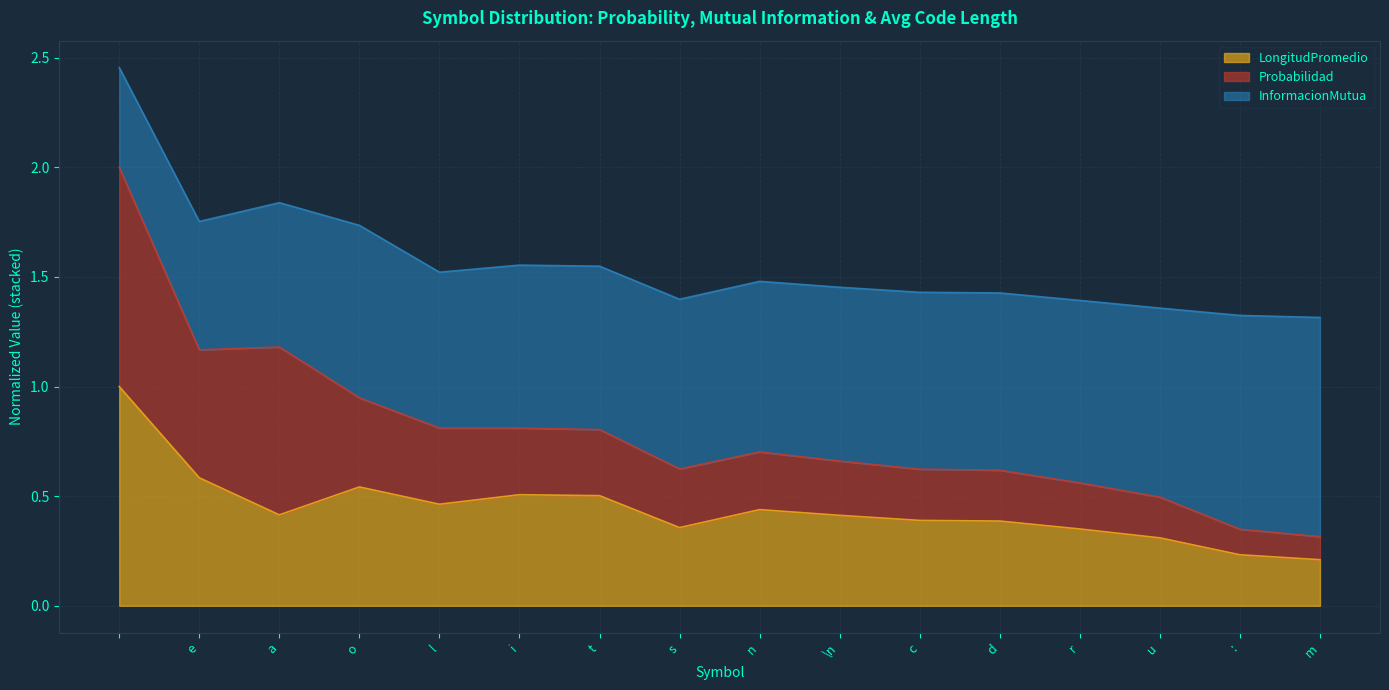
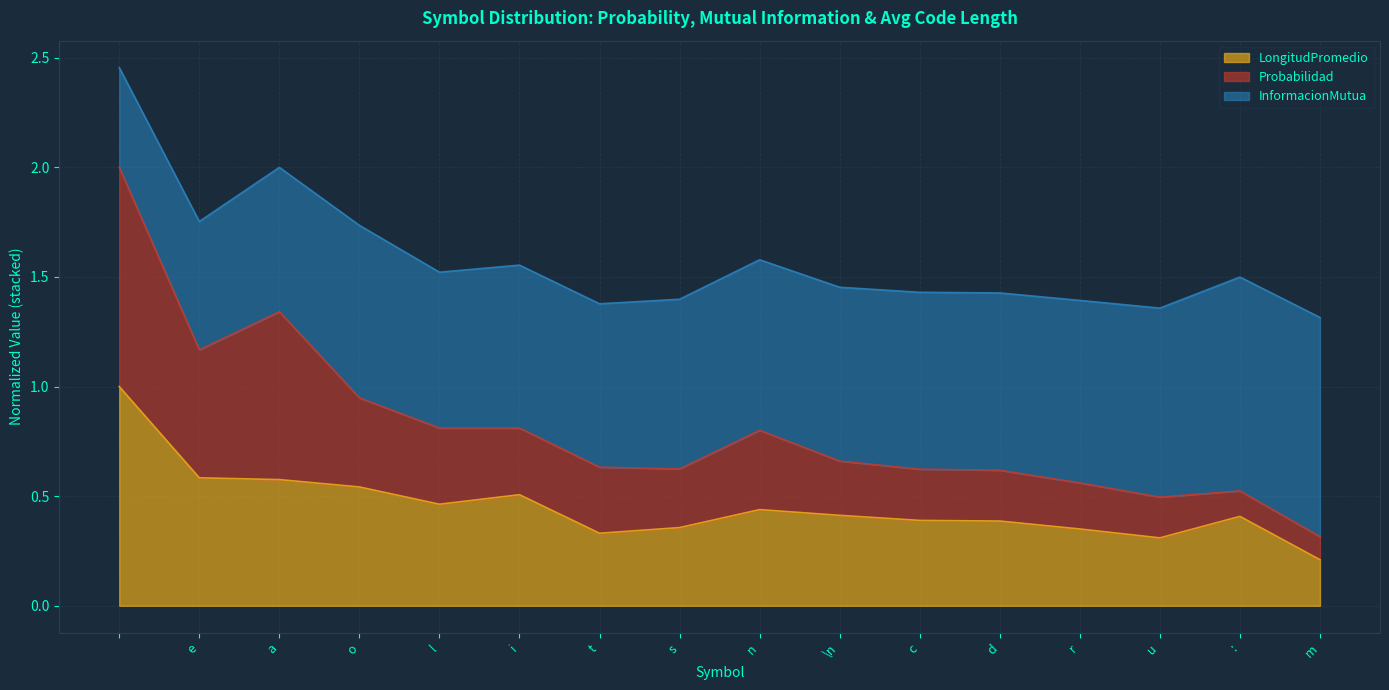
  {
    "LongitudPromedio": {
      "e": 0.58,
-     "a": 0.41,
+     "a": 0.58,
      "o": 0.54,
      "l": 0.46,
      "i": 0.51,
-     "t": 0.50,
+     "t": 0.33,
      "s": 0.36,
      "n": 0.44,
      "\\n": 0.41,
      "c": 0.39,
      "d": 0.39,
      "r": 0.35,
      "u": 0.31,
-     ":": 0.23,
+     ":": 0.41,
      "m": 0.21
    },
    "Probabilidad": {
      "e": 0.58,
      "a": 0.77,
      "o": 0.41,
      "l": 0.35,
      "i": 0.30,
      "t": 0.30,
      "s": 0.27,
-     "n": 0.26,
+     "n": 0.36,
      "\\n": 0.25,
      "c": 0.23,
      "d": 0.23,
      "r": 0.21,
      "u": 0.19,
      ":": 0.12,
      "m": 0.11
    },
    "InformacionMutua": {
      "e": 0.59,
      "a": 0.66,
      "o": 0.79,
      "l": 0.71,
      "i": 0.74,
      "t": 0.75,
      "s": 0.77,
      "n": 0.78,
      "\\n": 0.79,
      "c": 0.81,
      "d": 0.81,
      "r": 0.83,
      "u": 0.86,
      ":": 0.98,
      "m": 1.00
    }
  }
